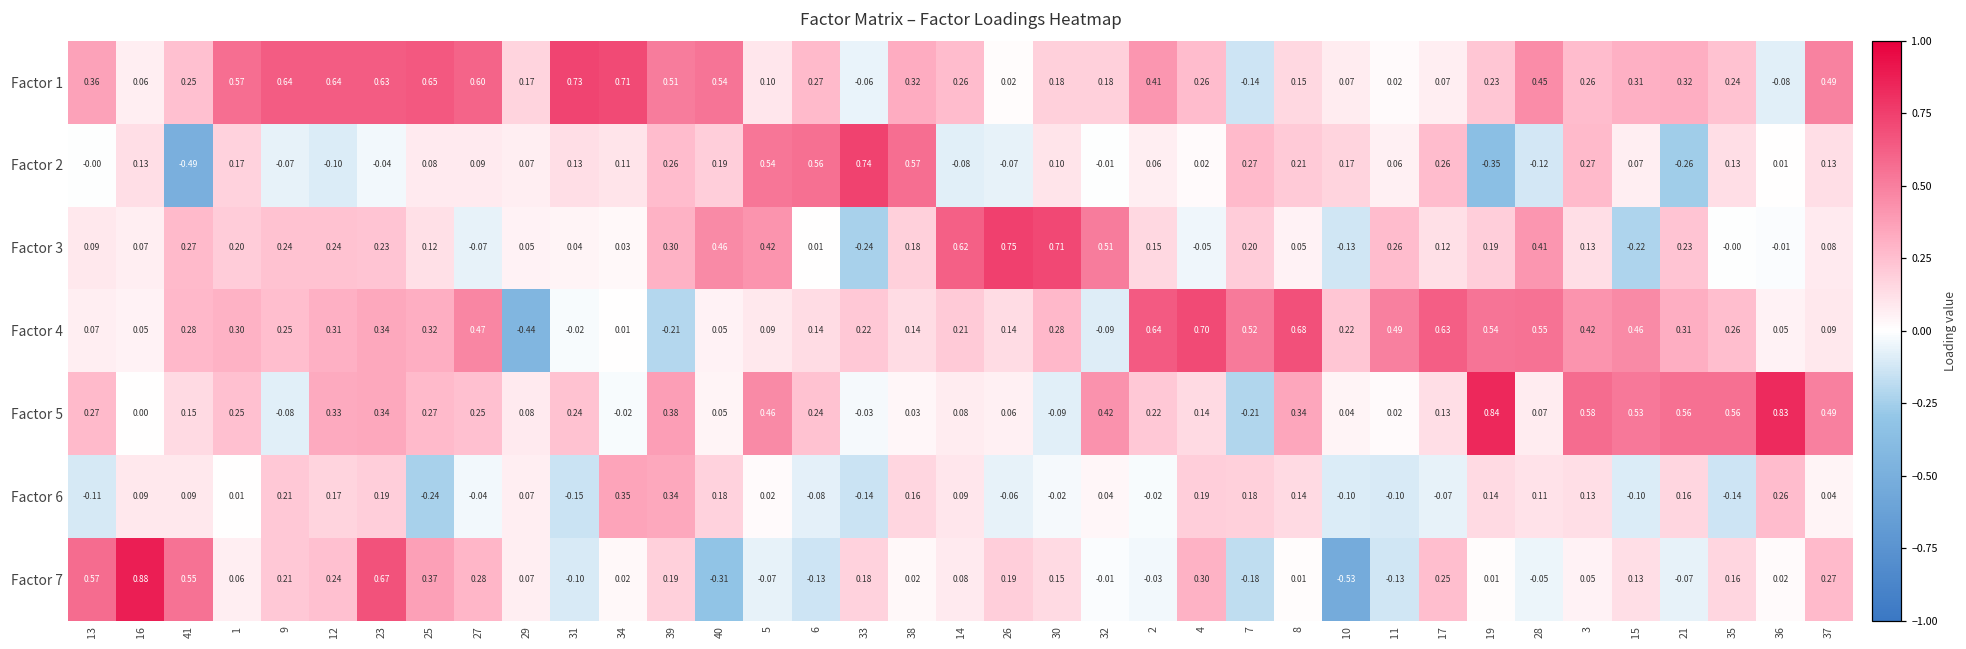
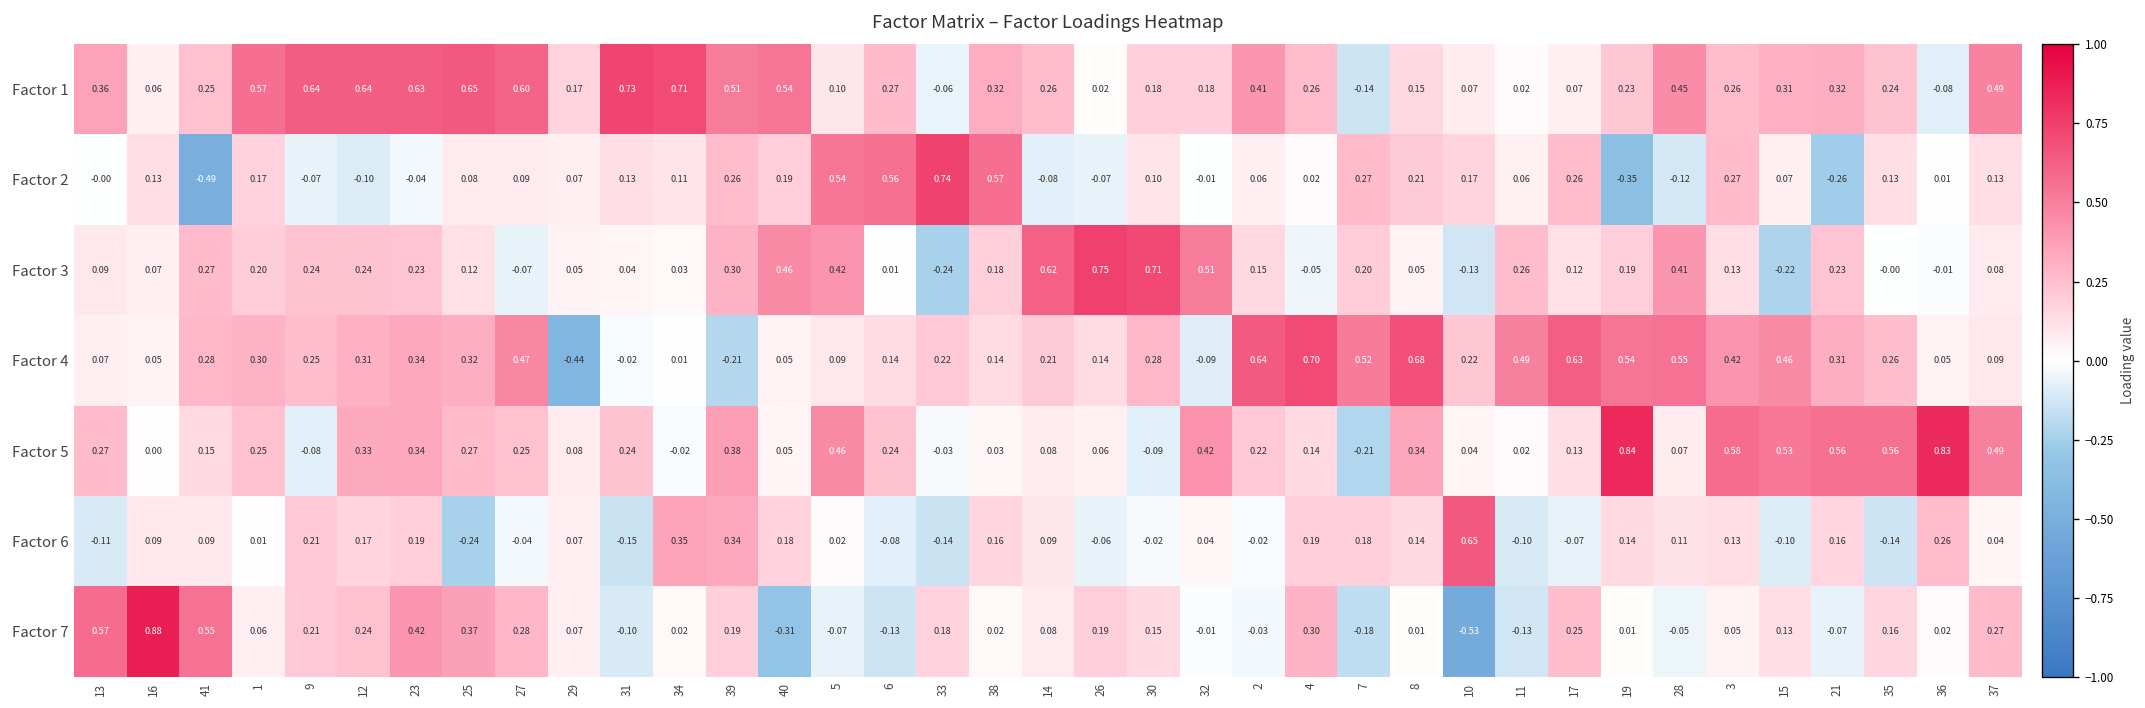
  {
    "Factor 6": {
      "13": -0.11,
      "16": 0.09,
      "41": 0.09,
      "1": 0.01,
      "9": 0.21,
      "12": 0.17,
      "23": 0.19,
      "25": -0.24,
      "27": -0.04,
      "29": 0.07,
      "31": -0.15,
      "34": 0.35,
      "39": 0.34,
      "40": 0.18,
      "5": 0.02,
      "6": -0.08,
      "33": -0.14,
      "38": 0.16,
      "14": 0.09,
      "26": -0.06,
      "30": -0.02,
      "32": 0.04,
      "2": -0.02,
      "4": 0.19,
      "7": 0.18,
      "8": 0.14,
-     "10": -0.10,
+     "10": 0.65,
      "11": -0.10,
      "17": -0.07,
      "19": 0.14,
      "28": 0.11,
      "3": 0.13,
      "15": -0.10,
      "21": 0.16,
      "35": -0.14,
      "36": 0.26,
      "37": 0.04
    },
    "Factor 7": {
      "13": 0.57,
      "16": 0.88,
      "41": 0.55,
      "1": 0.06,
      "9": 0.21,
      "12": 0.24,
-     "23": 0.67,
+     "23": 0.42,
      "25": 0.37,
      "27": 0.28,
      "29": 0.07,
      "31": -0.10,
      "34": 0.02,
      "39": 0.19,
      "40": -0.31,
      "5": -0.07,
      "6": -0.13,
      "33": 0.18,
      "38": 0.02,
      "14": 0.08,
      "26": 0.19,
      "30": 0.15,
      "32": -0.01,
      "2": -0.03,
      "4": 0.30,
      "7": -0.18,
      "8": 0.01,
      "10": -0.53,
      "11": -0.13,
      "17": 0.25,
      "19": 0.01,
      "28": -0.05,
      "3": 0.05,
      "15": 0.13,
      "21": -0.07,
      "35": 0.16,
      "36": 0.02,
      "37": 0.27
    }
  }
